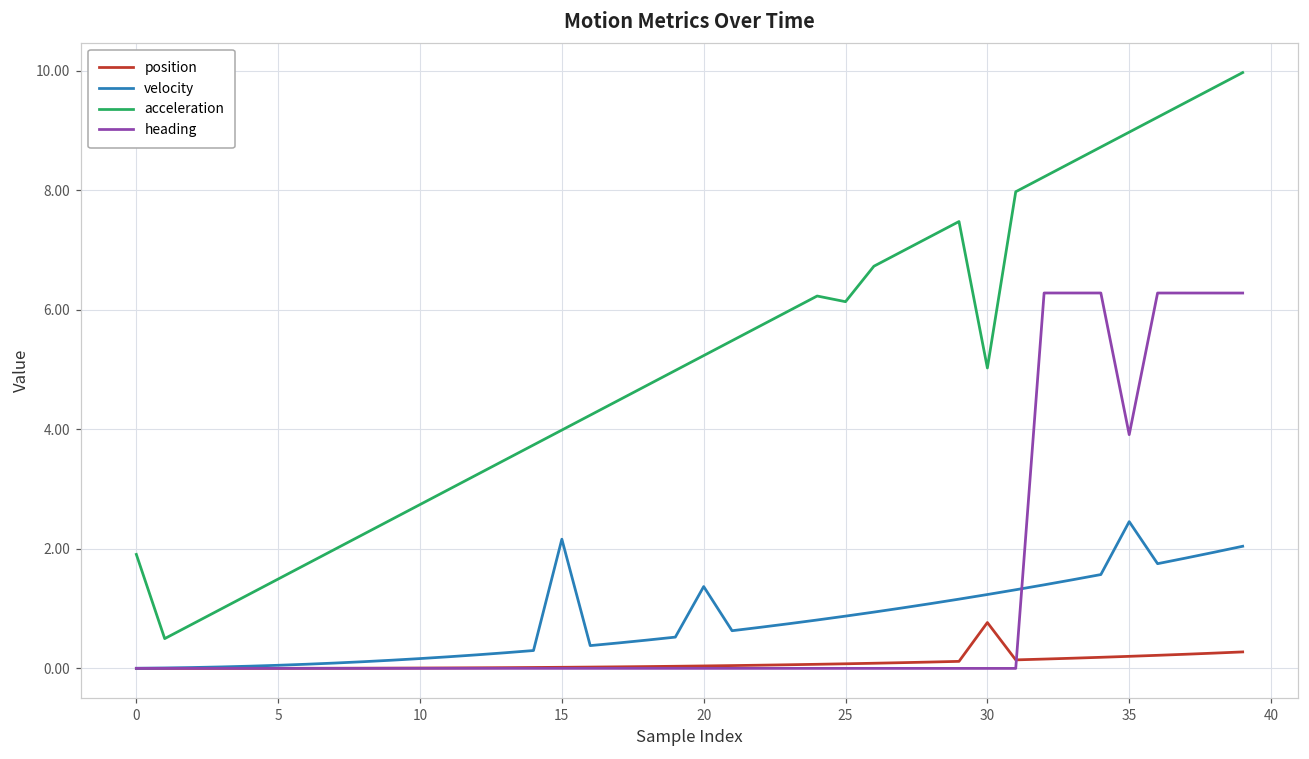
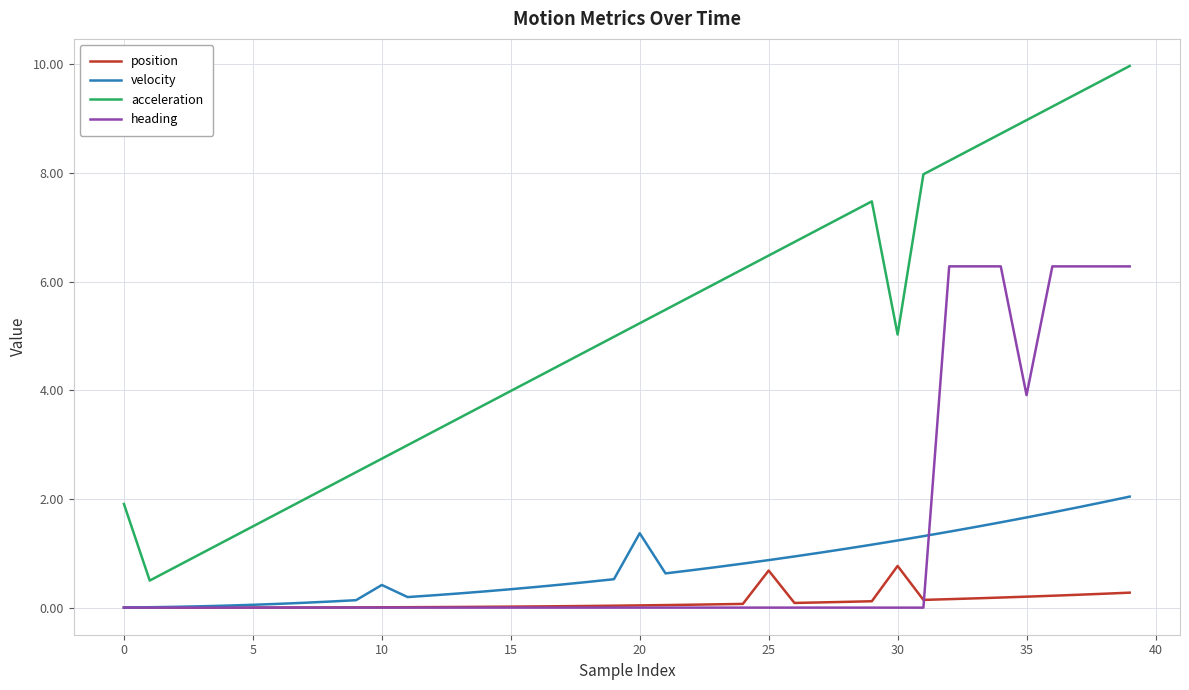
  {
    "position": {
-     "25": 0.1,
+     "25": 0.7,
      "30": 0.8,
      "35": 0.2
    },
    "velocity": {
      "5": 0.1,
-     "10": 0.2,
-     "15": 2.2,
+     "10": 0.4,
+     "15": 0.3,
      "20": 1.4,
      "25": 0.9,
      "30": 1.2,
-     "35": 2.5
+     "35": 1.7
    },
    "acceleration": {
      "0": 1.9,
      "5": 1.5,
      "10": 2.7,
      "15": 4.0,
      "20": 5.2,
-     "25": 6.1,
+     "25": 6.5,
      "30": 5.0,
      "35": 9.0
    },
    "heading": {
      "25": 0.0,
      "30": 0.0,
      "35": 3.9
    }
  }
